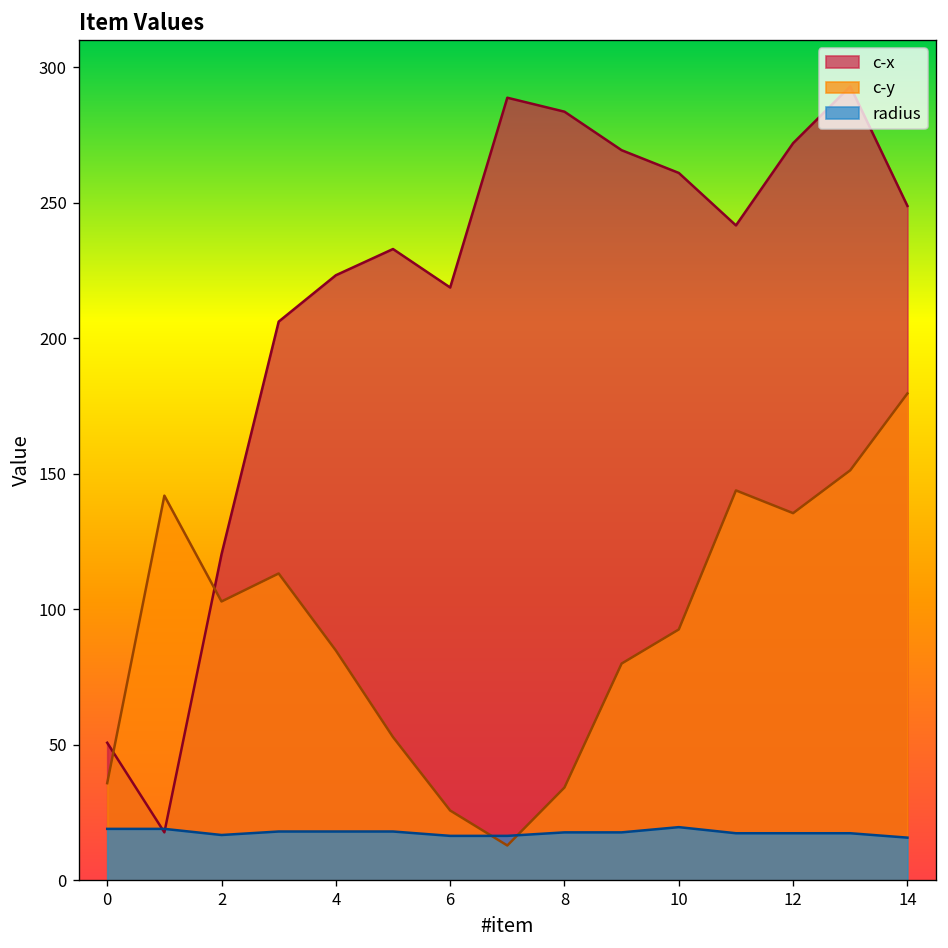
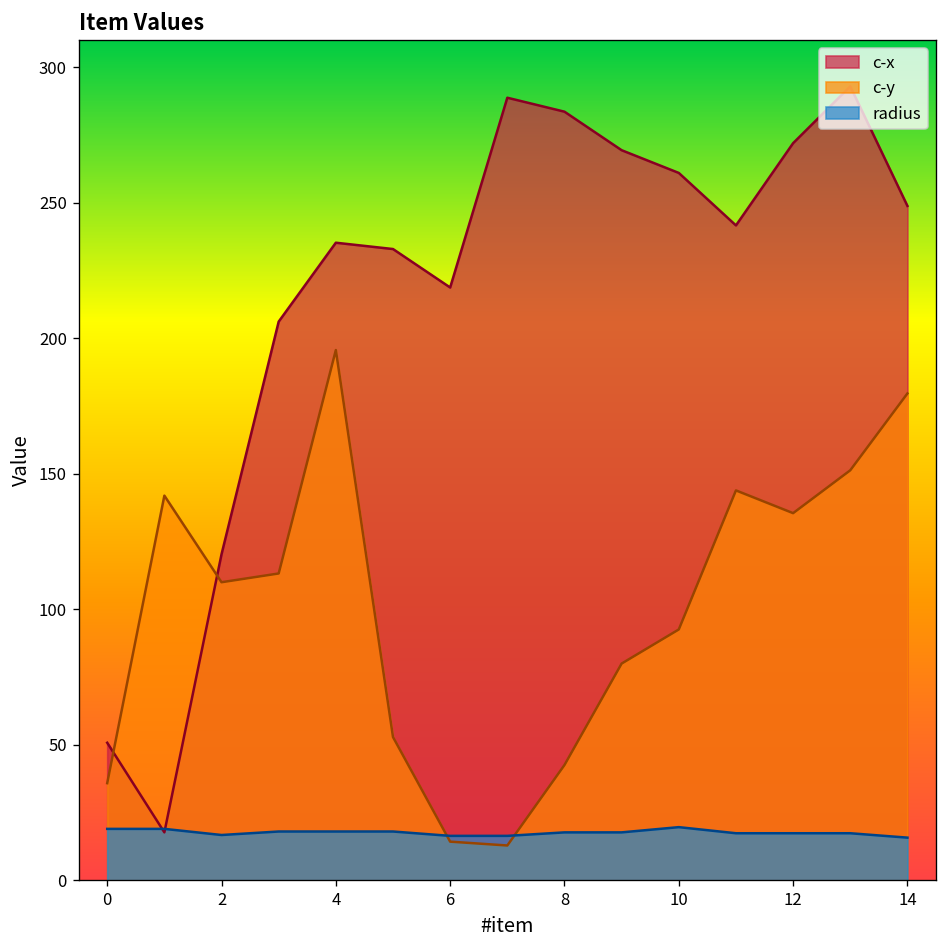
  {
    "c-x": {
      "0": 51,
      "2": 120,
-     "4": 223,
+     "4": 235,
      "6": 219,
      "8": 284,
      "10": 261,
      "12": 272,
      "14": 249
    },
    "c-y": {
      "0": 36,
-     "2": 103,
-     "4": 85,
-     "6": 26,
-     "8": 34,
+     "2": 110,
+     "4": 196,
+     "6": 14,
+     "8": 43,
      "10": 93,
      "12": 135,
      "14": 180
    },
    "radius": {
      "0": 19,
      "2": 17,
      "4": 18,
      "6": 16,
      "8": 18,
      "10": 20,
      "12": 17,
      "14": 16
    }
  }
